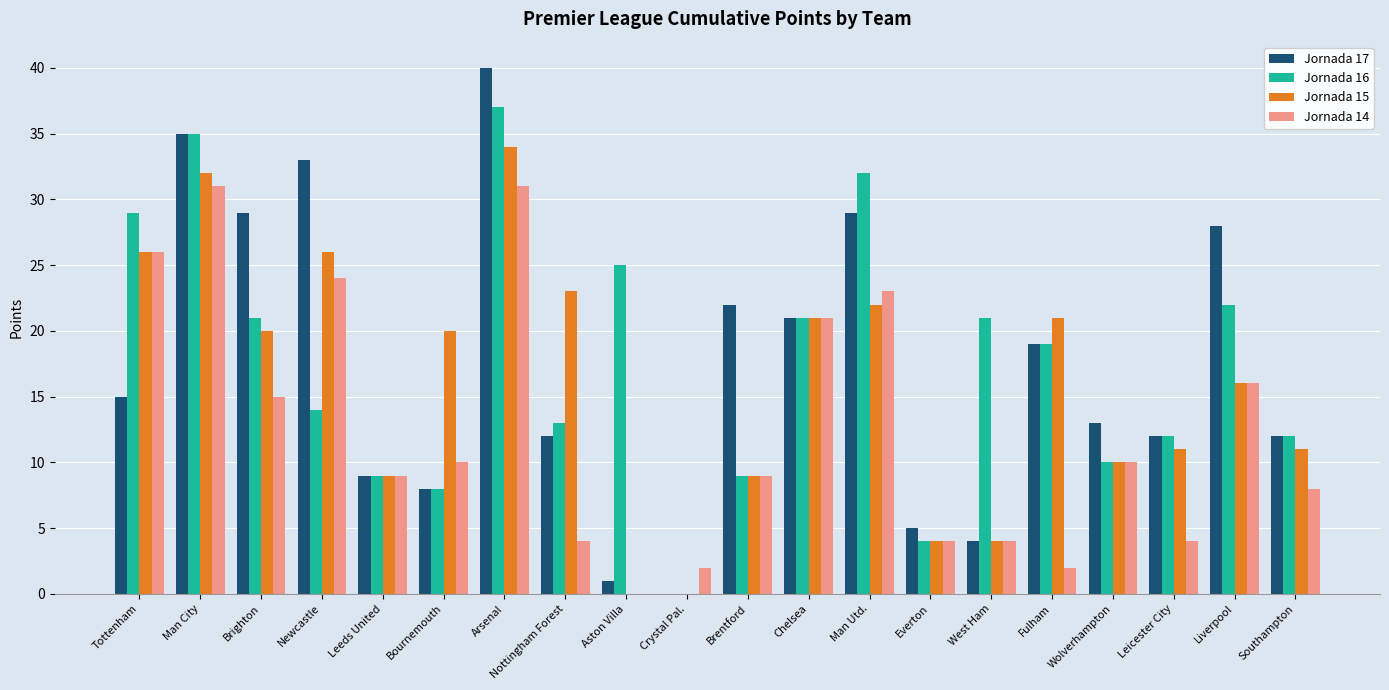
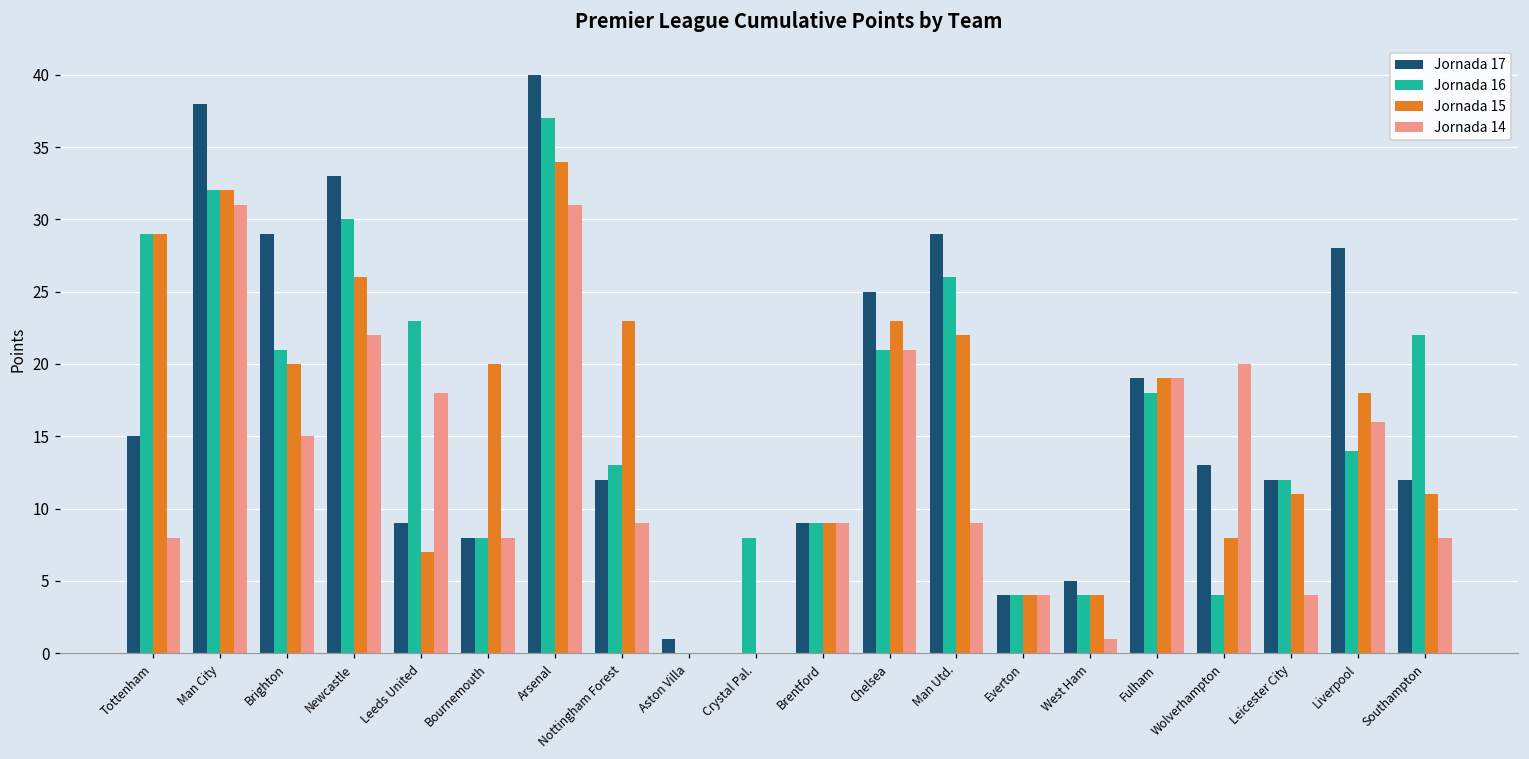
  {
    "Jornada 17": {
      "Tottenham": 15,
-     "Man City": 35,
+     "Man City": 38,
      "Brighton": 29,
      "Newcastle": 33,
      "Leeds United": 9,
      "Bournemouth": 8,
      "Arsenal": 40,
      "Nottingham Forest": 12,
      "Aston Villa": 1,
      "Crystal Pal.": 0,
-     "Brentford": 22,
-     "Chelsea": 21,
+     "Brentford": 9,
+     "Chelsea": 25,
      "Man Utd.": 29,
-     "Everton": 5,
-     "West Ham": 4,
+     "Everton": 4,
+     "West Ham": 5,
      "Fulham": 19,
      "Wolverhampton": 13,
      "Leicester City": 12,
      "Liverpool": 28,
      "Southampton": 12
    },
    "Jornada 16": {
      "Tottenham": 29,
-     "Man City": 35,
+     "Man City": 32,
      "Brighton": 21,
-     "Newcastle": 14,
-     "Leeds United": 9,
+     "Newcastle": 30,
+     "Leeds United": 23,
      "Bournemouth": 8,
      "Arsenal": 37,
      "Nottingham Forest": 13,
-     "Aston Villa": 25,
-     "Crystal Pal.": 0,
+     "Aston Villa": 0,
+     "Crystal Pal.": 8,
      "Brentford": 9,
      "Chelsea": 21,
-     "Man Utd.": 32,
+     "Man Utd.": 26,
      "Everton": 4,
-     "West Ham": 21,
-     "Fulham": 19,
-     "Wolverhampton": 10,
+     "West Ham": 4,
+     "Fulham": 18,
+     "Wolverhampton": 4,
      "Leicester City": 12,
-     "Liverpool": 22,
-     "Southampton": 12
+     "Liverpool": 14,
+     "Southampton": 22
    },
    "Jornada 15": {
-     "Tottenham": 26,
+     "Tottenham": 29,
      "Man City": 32,
      "Brighton": 20,
      "Newcastle": 26,
-     "Leeds United": 9,
+     "Leeds United": 7,
      "Bournemouth": 20,
      "Arsenal": 34,
      "Nottingham Forest": 23,
      "Aston Villa": 0,
      "Crystal Pal.": 0,
      "Brentford": 9,
-     "Chelsea": 21,
+     "Chelsea": 23,
      "Man Utd.": 22,
      "Everton": 4,
      "West Ham": 4,
-     "Fulham": 21,
-     "Wolverhampton": 10,
+     "Fulham": 19,
+     "Wolverhampton": 8,
      "Leicester City": 11,
-     "Liverpool": 16,
+     "Liverpool": 18,
      "Southampton": 11
    },
    "Jornada 14": {
-     "Tottenham": 26,
+     "Tottenham": 8,
      "Man City": 31,
      "Brighton": 15,
-     "Newcastle": 24,
-     "Leeds United": 9,
-     "Bournemouth": 10,
+     "Newcastle": 22,
+     "Leeds United": 18,
+     "Bournemouth": 8,
      "Arsenal": 31,
-     "Nottingham Forest": 4,
+     "Nottingham Forest": 9,
      "Aston Villa": 0,
-     "Crystal Pal.": 2,
+     "Crystal Pal.": 0,
      "Brentford": 9,
      "Chelsea": 21,
-     "Man Utd.": 23,
+     "Man Utd.": 9,
      "Everton": 4,
-     "West Ham": 4,
-     "Fulham": 2,
-     "Wolverhampton": 10,
+     "West Ham": 1,
+     "Fulham": 19,
+     "Wolverhampton": 20,
      "Leicester City": 4,
      "Liverpool": 16,
      "Southampton": 8
    }
  }
